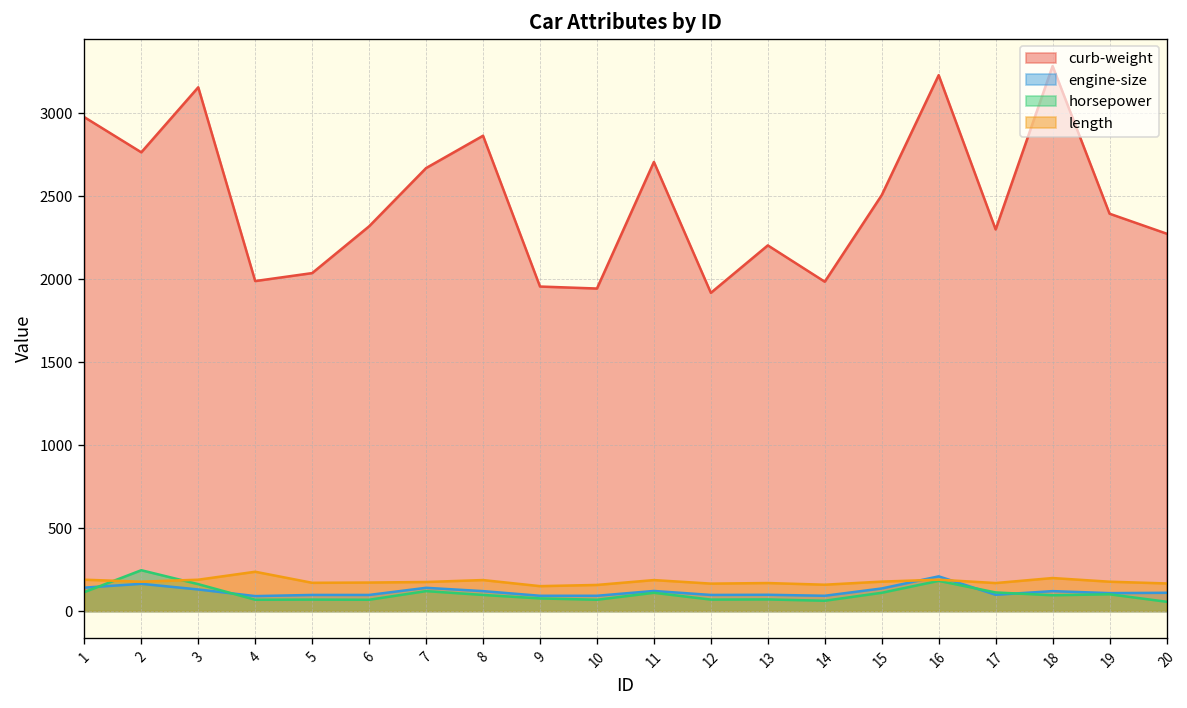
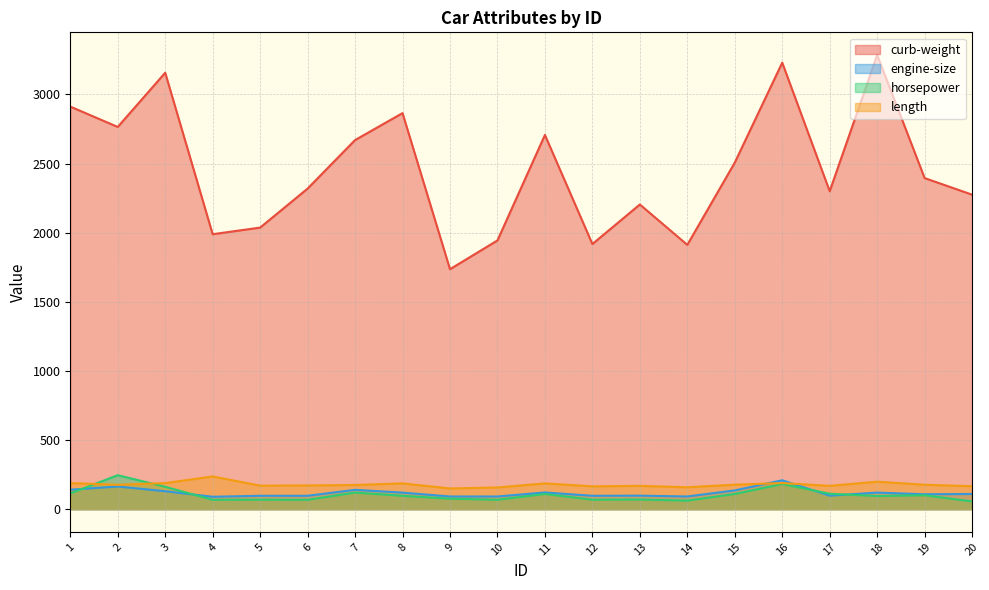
  {
    "curb-weight": {
-     "1": 2980,
+     "1": 2910,
      "2": 2770,
      "3": 3160,
      "4": 1990,
      "5": 2040,
      "6": 2320,
      "7": 2670,
      "8": 2870,
-     "9": 1960,
+     "9": 1740,
      "10": 1940,
      "11": 2710,
      "12": 1920,
      "13": 2200,
-     "14": 1990,
+     "14": 1910,
      "15": 2510,
      "16": 3230,
      "17": 2300,
      "19": 2400,
      "20": 2280
    },
    "engine-size": {
      "1": 140,
      "3": 130,
      "4": 90,
      "5": 100,
      "6": 100,
      "7": 140,
      "8": 120,
      "10": 90,
      "12": 100,
      "13": 100,
      "14": 90,
      "15": 140,
      "16": 210,
      "18": 120,
      "20": 110
    },
    "horsepower": {
      "1": 110,
      "2": 250,
      "3": 160,
      "4": 70,
      "5": 70,
      "6": 70,
      "7": 120,
      "8": 100,
      "10": 70,
      "12": 70,
      "13": 70,
      "14": 60,
      "15": 110,
      "18": 100,
      "20": 60
    },
    "length": {
      "1": 190,
      "3": 190,
      "4": 240,
      "5": 170,
      "6": 170,
      "7": 180,
      "8": 190,
      "9": 150,
      "10": 160,
      "11": 190,
      "12": 170,
      "13": 170,
      "14": 160,
      "15": 180,
      "17": 170,
      "18": 200,
      "19": 180,
      "20": 170
    }
  }
